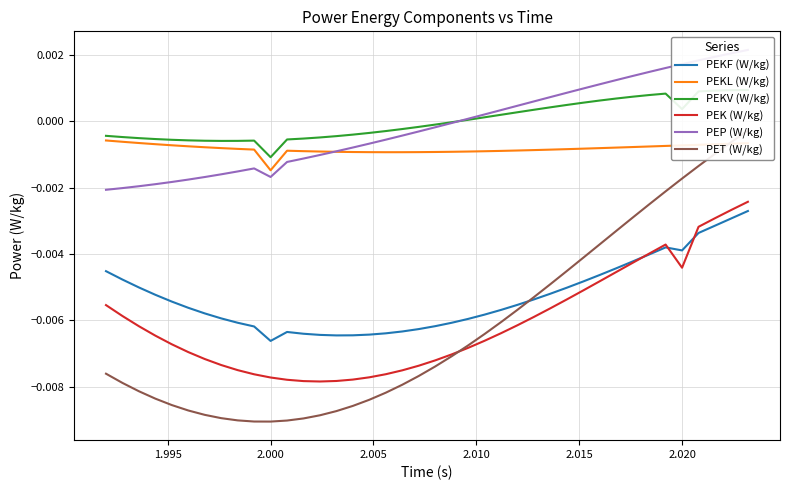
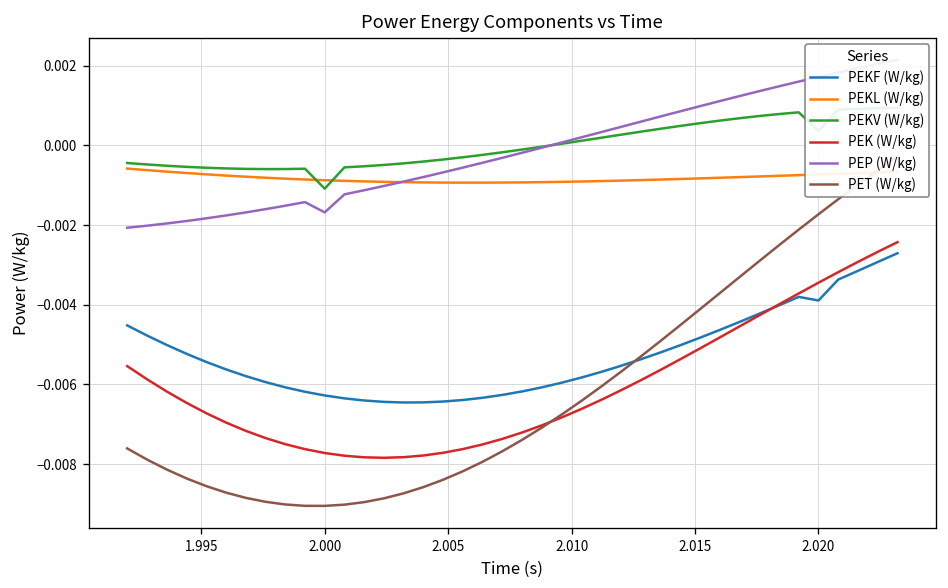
  {
    "PEKF (W/kg)": {
-     "2.000": -0.0066,
+     "2.000": -0.0063,
      "2.020": -0.0039
    },
    "PEKL (W/kg)": {
-     "2.000": -0.0015
+     "2.000": -0.0009
    },
    "PEKV (W/kg)": {
      "2.000": -0.0011
    },
    "PEK (W/kg)": {
      "2.000": -0.0077,
-     "2.020": -0.0044
+     "2.020": -0.0034
    },
    "PEP (W/kg)": {
      "2.000": -0.0017
    },
    "PET (W/kg)": {
      "2.000": -0.0090,
      "2.020": -0.0017
    }
  }
